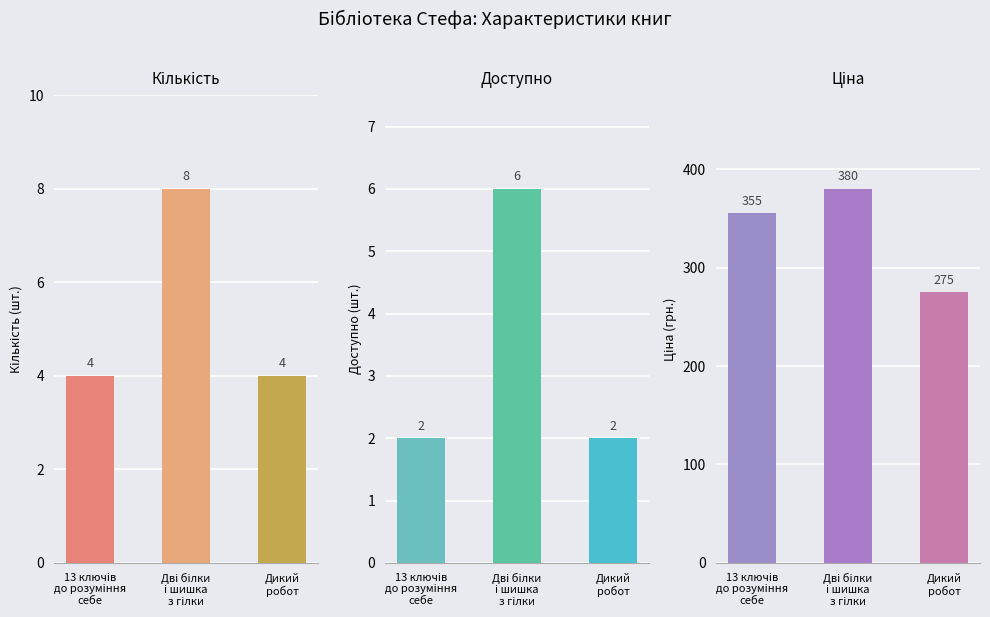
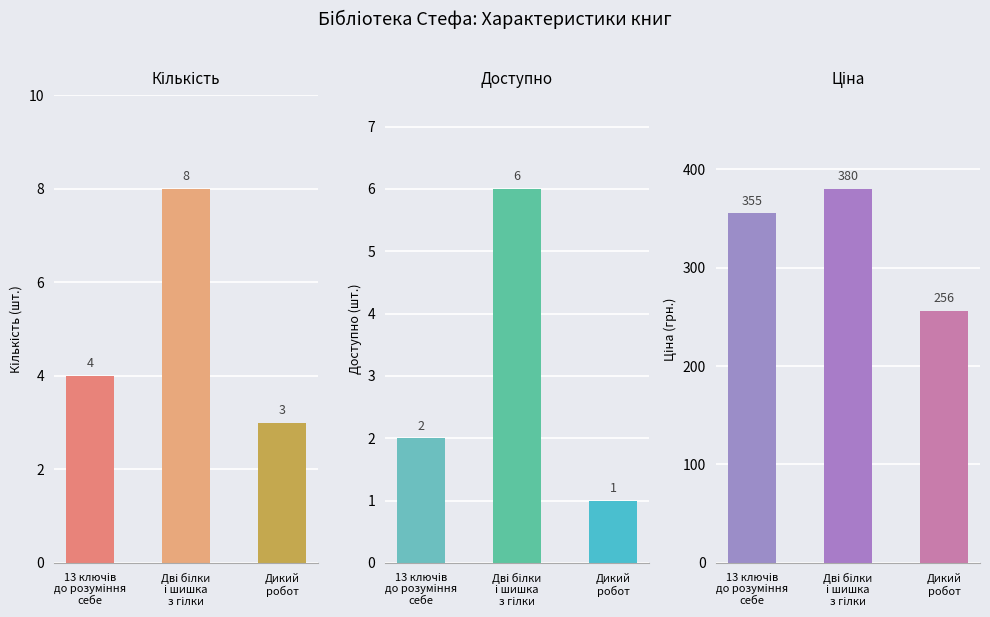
  {
    "Кількість": {
      "13 ключів до розуміння себе": 4,
      "Дві білки і шишка з гілки": 8,
-     "Дикий робот": 4
+     "Дикий робот": 3
    },
    "Доступно": {
      "13 ключів до розуміння себе": 2,
      "Дві білки і шишка з гілки": 6,
-     "Дикий робот": 2
+     "Дикий робот": 1
    },
    "Ціна": {
      "13 ключів до розуміння себе": 355,
      "Дві білки і шишка з гілки": 380,
-     "Дикий робот": 275
+     "Дикий робот": 256
    }
  }
